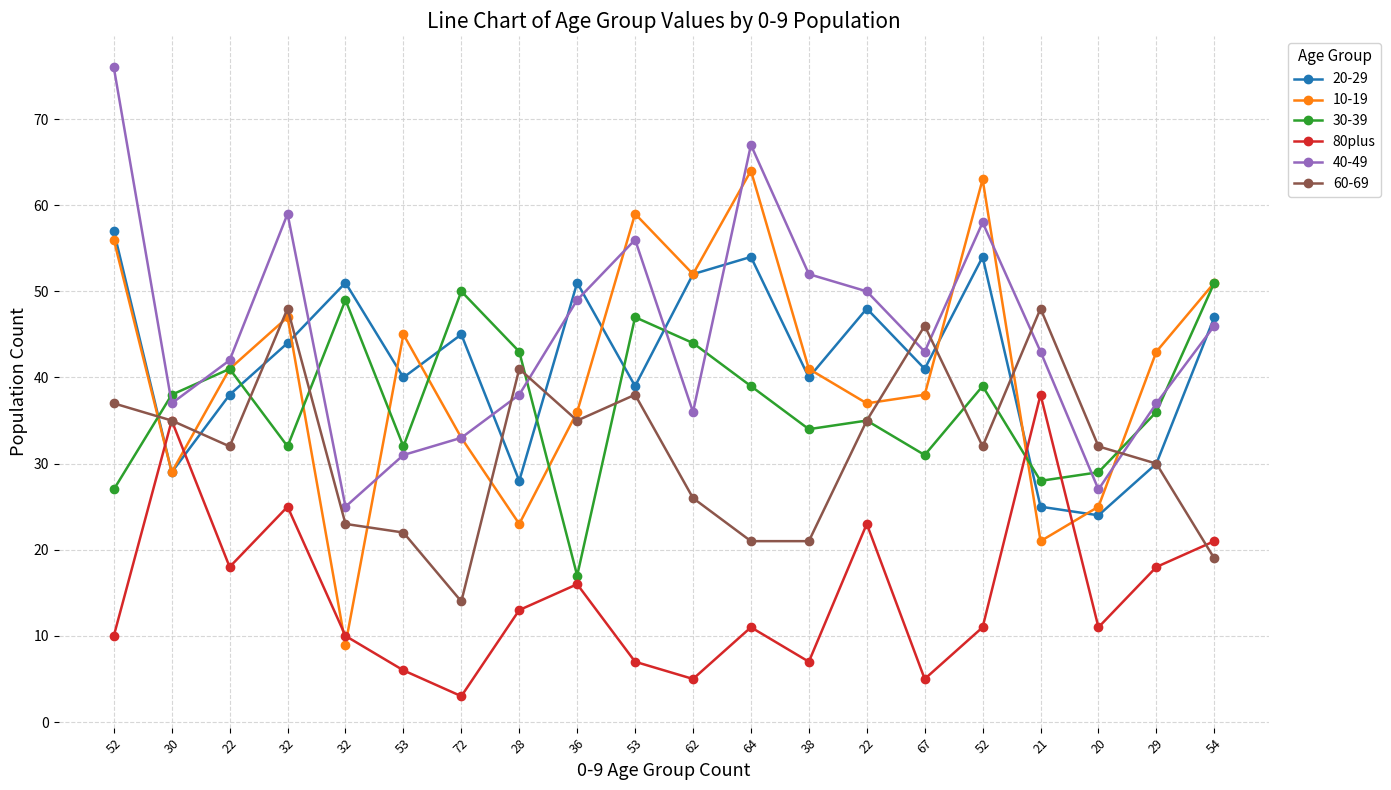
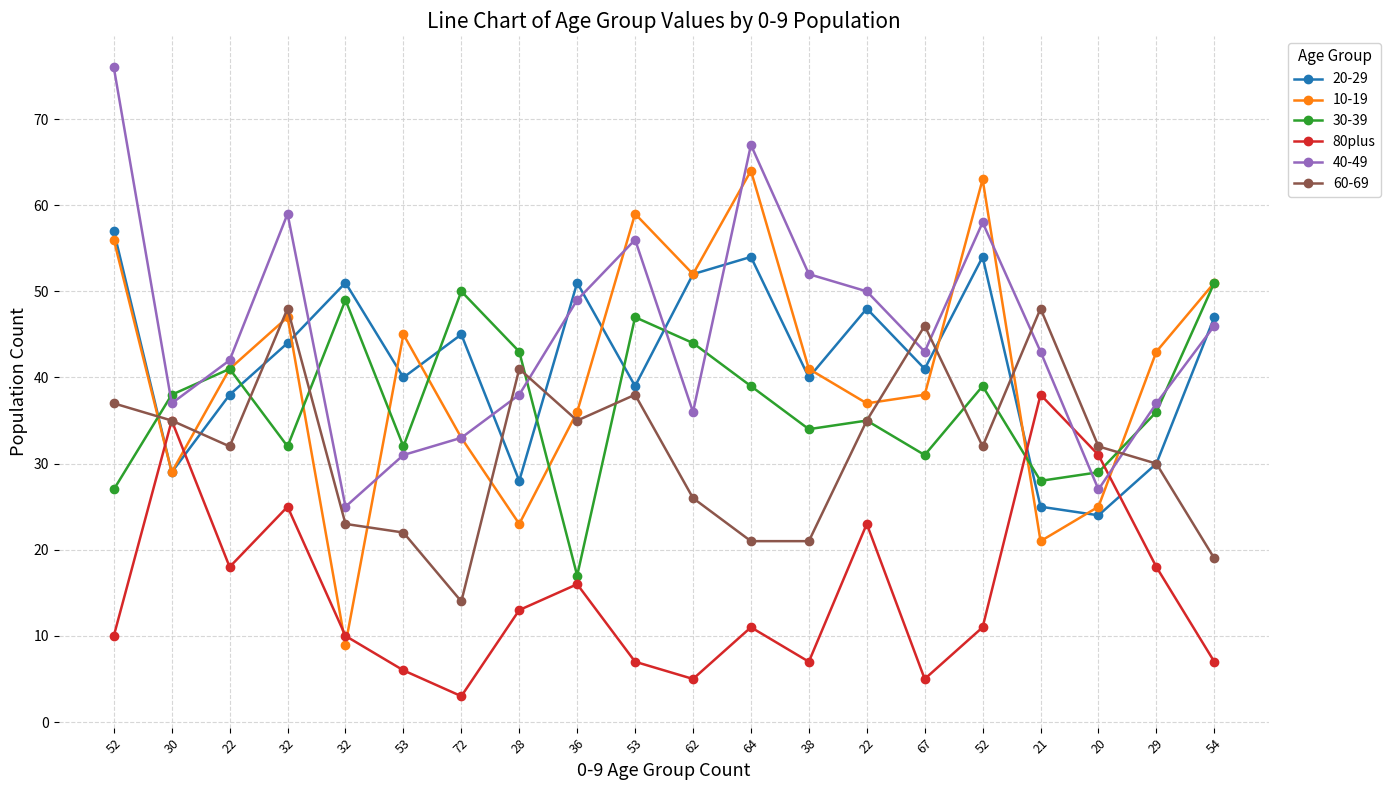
  {
    "20-29": {
      "72": 45,
      "28": 28,
      "36": 51,
      "64": 54,
      "38": 40,
      "67": 41,
      "21": 25,
      "20": 24,
      "54": 47
    },
    "10-19": {
      "28": 23,
      "36": 36,
      "64": 64,
      "38": 41,
      "67": 38,
      "21": 21,
      "20": 25,
      "29": 43
    },
    "30-39": {
      "30": 38,
      "72": 50,
      "28": 43,
      "36": 17,
      "62": 44,
      "64": 39,
      "38": 34,
      "67": 31,
      "21": 28,
      "20": 29,
      "29": 36
    },
    "80plus": {
      "72": 3,
      "28": 13,
      "36": 16,
      "62": 5,
      "64": 11,
      "38": 7,
      "67": 5,
      "21": 38,
-     "20": 11,
+     "20": 31,
      "29": 18,
-     "54": 21
+     "54": 7
    },
    "40-49": {
      "30": 37,
      "28": 38,
      "36": 49,
      "62": 36,
      "64": 67,
      "38": 52,
      "67": 43,
      "21": 43,
      "20": 27,
      "29": 37,
      "54": 46
    },
    "60-69": {
      "72": 14,
      "28": 41,
      "36": 35,
      "62": 26,
      "64": 21,
      "38": 21,
      "67": 46,
      "21": 48,
      "20": 32,
      "54": 19
    }
  }
